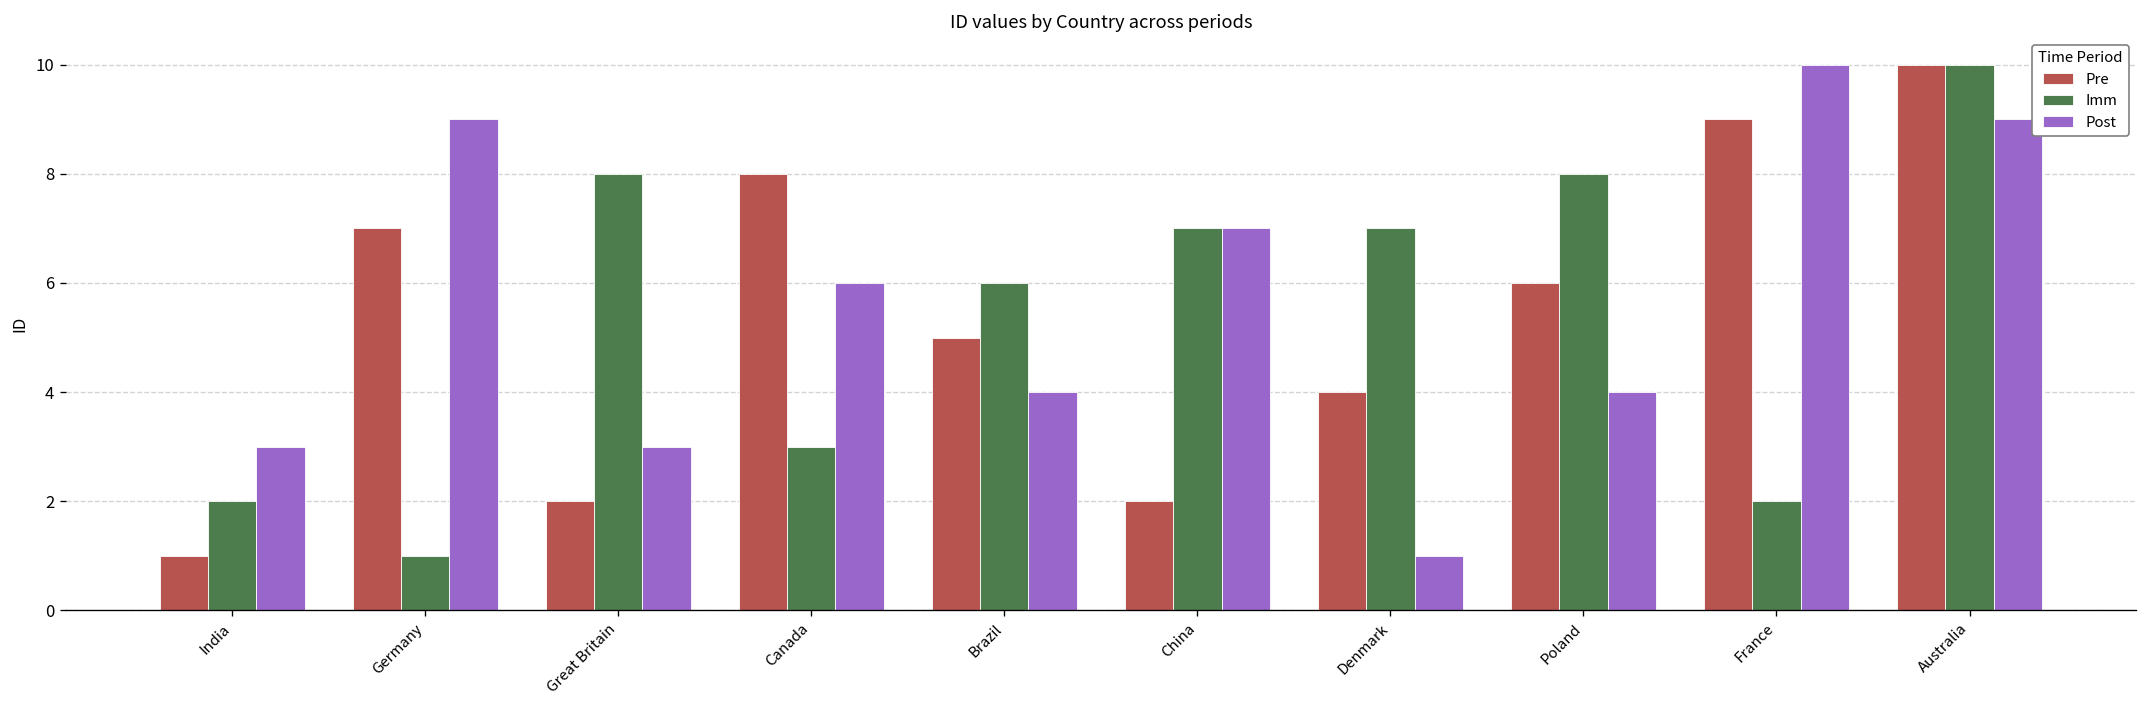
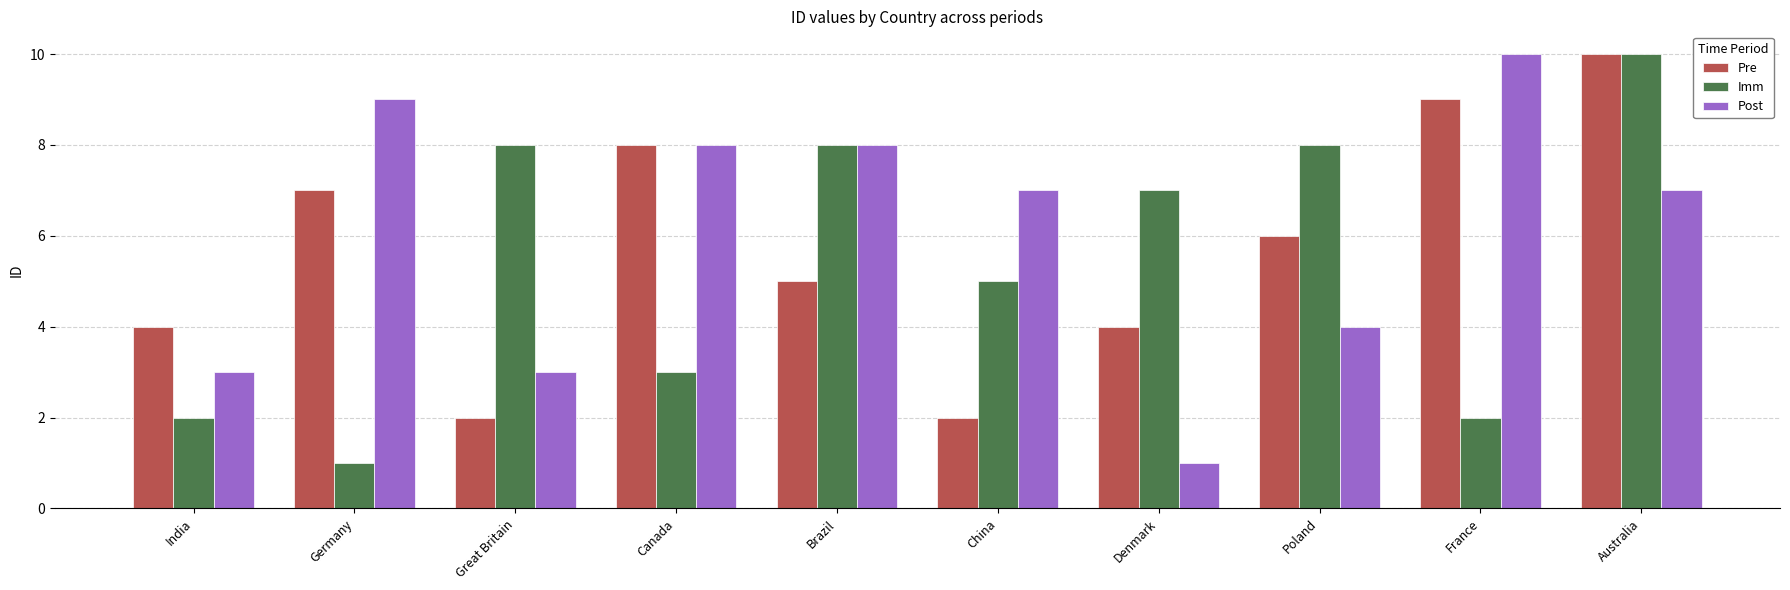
  {
    "Pre": {
-     "India": 1,
+     "India": 4,
      "Germany": 7,
      "Great Britain": 2,
      "Canada": 8,
      "Brazil": 5,
      "China": 2,
      "Denmark": 4,
      "Poland": 6,
      "France": 9,
      "Australia": 10
    },
    "Imm": {
      "India": 2,
      "Germany": 1,
      "Great Britain": 8,
      "Canada": 3,
-     "Brazil": 6,
-     "China": 7,
+     "Brazil": 8,
+     "China": 5,
      "Denmark": 7,
      "Poland": 8,
      "France": 2,
      "Australia": 10
    },
    "Post": {
      "India": 3,
      "Germany": 9,
      "Great Britain": 3,
-     "Canada": 6,
-     "Brazil": 4,
+     "Canada": 8,
+     "Brazil": 8,
      "China": 7,
      "Denmark": 1,
      "Poland": 4,
      "France": 10,
-     "Australia": 9
+     "Australia": 7
    }
  }
